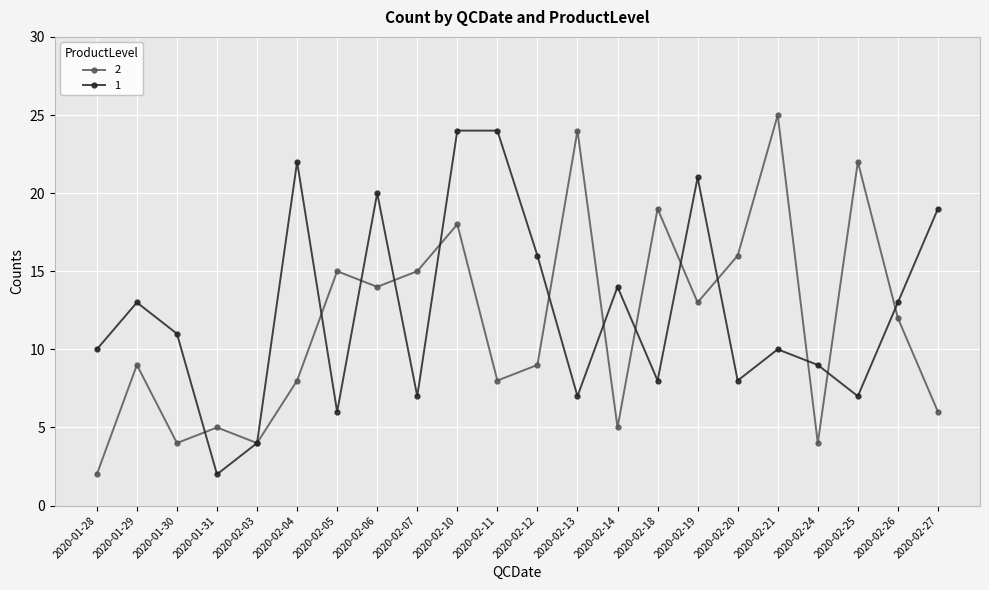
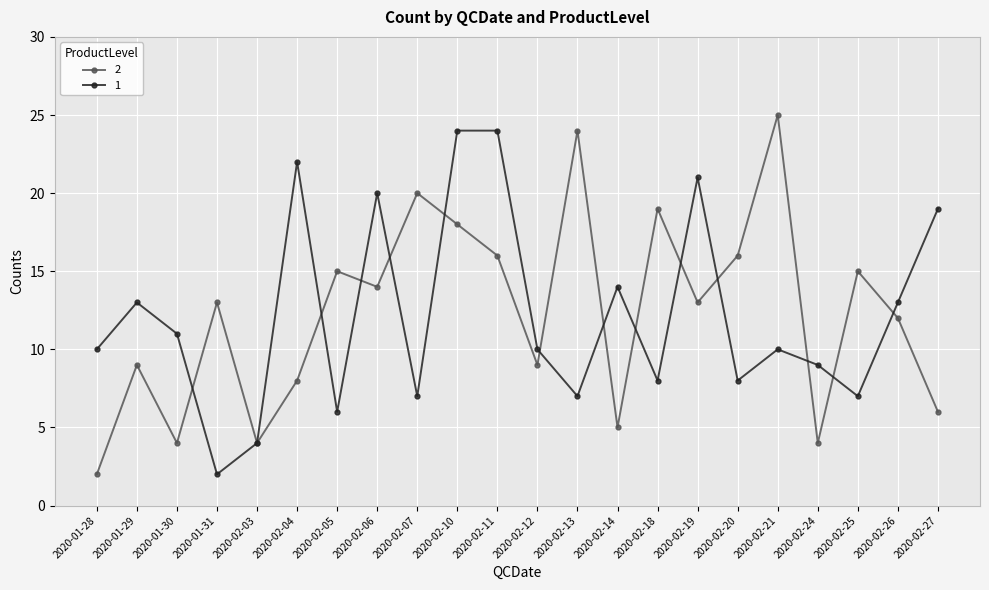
  {
    "2": {
      "2020-01-28": 2,
      "2020-01-29": 9,
      "2020-01-30": 4,
-     "2020-01-31": 5,
+     "2020-01-31": 13,
      "2020-02-04": 8,
      "2020-02-05": 15,
      "2020-02-06": 14,
-     "2020-02-07": 15,
+     "2020-02-07": 20,
      "2020-02-10": 18,
-     "2020-02-11": 8,
+     "2020-02-11": 16,
      "2020-02-12": 9,
      "2020-02-13": 24,
      "2020-02-14": 5,
      "2020-02-18": 19,
      "2020-02-19": 13,
      "2020-02-20": 16,
      "2020-02-21": 25,
      "2020-02-24": 4,
-     "2020-02-25": 22,
+     "2020-02-25": 15,
      "2020-02-26": 12,
      "2020-02-27": 6
    },
    "1": {
      "2020-01-28": 10,
      "2020-01-29": 13,
      "2020-01-30": 11,
      "2020-01-31": 2,
      "2020-02-04": 22,
      "2020-02-05": 6,
      "2020-02-06": 20,
      "2020-02-07": 7,
      "2020-02-10": 24,
      "2020-02-11": 24,
-     "2020-02-12": 16,
+     "2020-02-12": 10,
      "2020-02-13": 7,
      "2020-02-14": 14,
      "2020-02-18": 8,
      "2020-02-19": 21,
      "2020-02-20": 8,
      "2020-02-21": 10,
      "2020-02-24": 9,
      "2020-02-25": 7,
      "2020-02-26": 13,
      "2020-02-27": 19
    }
  }
